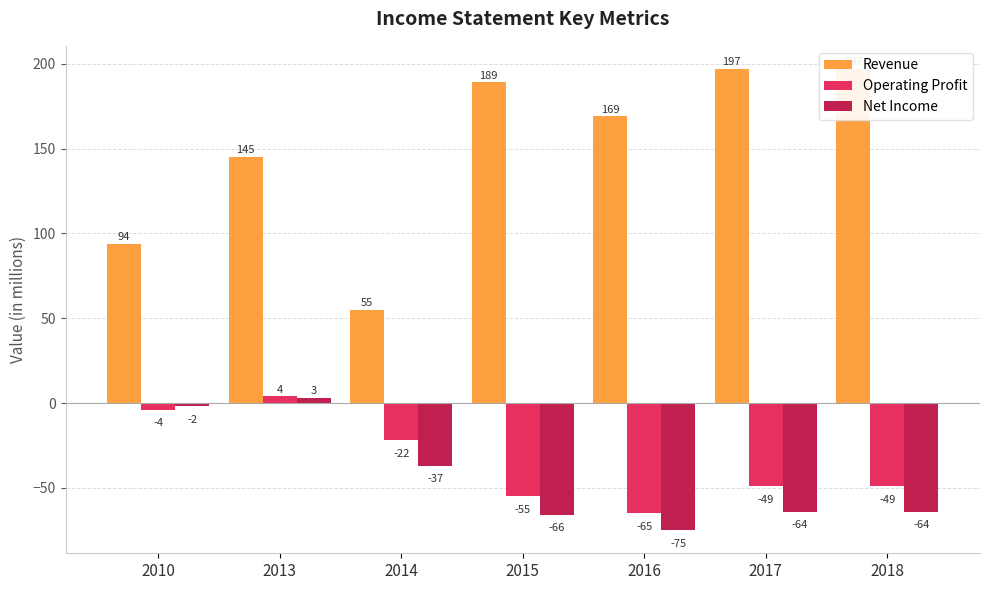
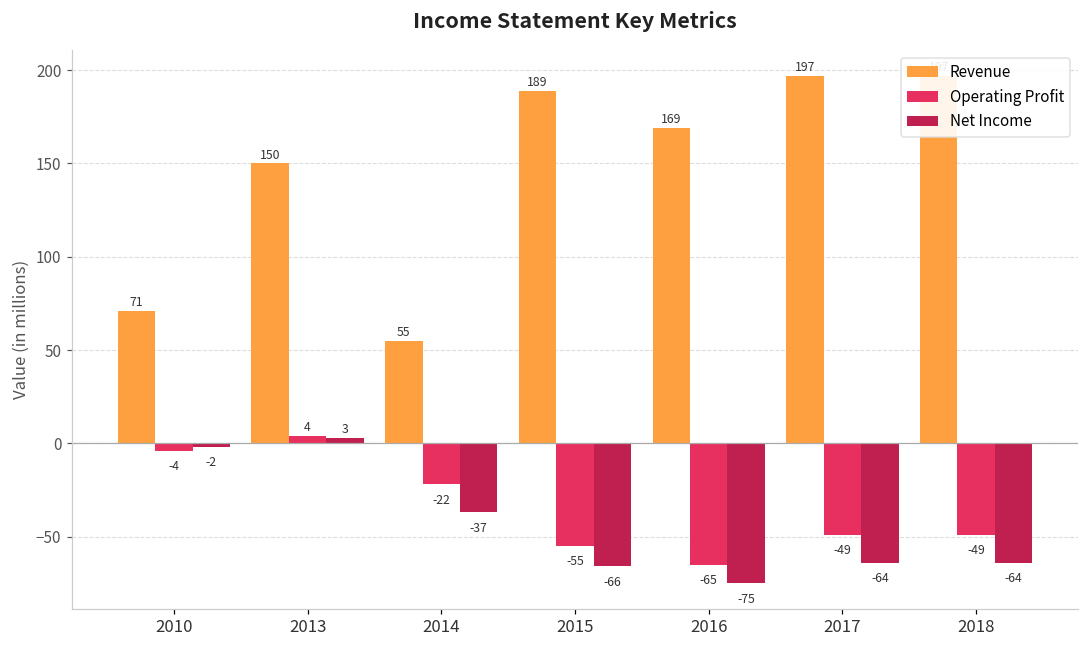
  {
    "Revenue": {
-     "2010": 94,
-     "2013": 145,
+     "2010": 71,
+     "2013": 150,
      "2014": 55,
      "2015": 189,
      "2016": 169,
      "2017": 197
    }
  }
